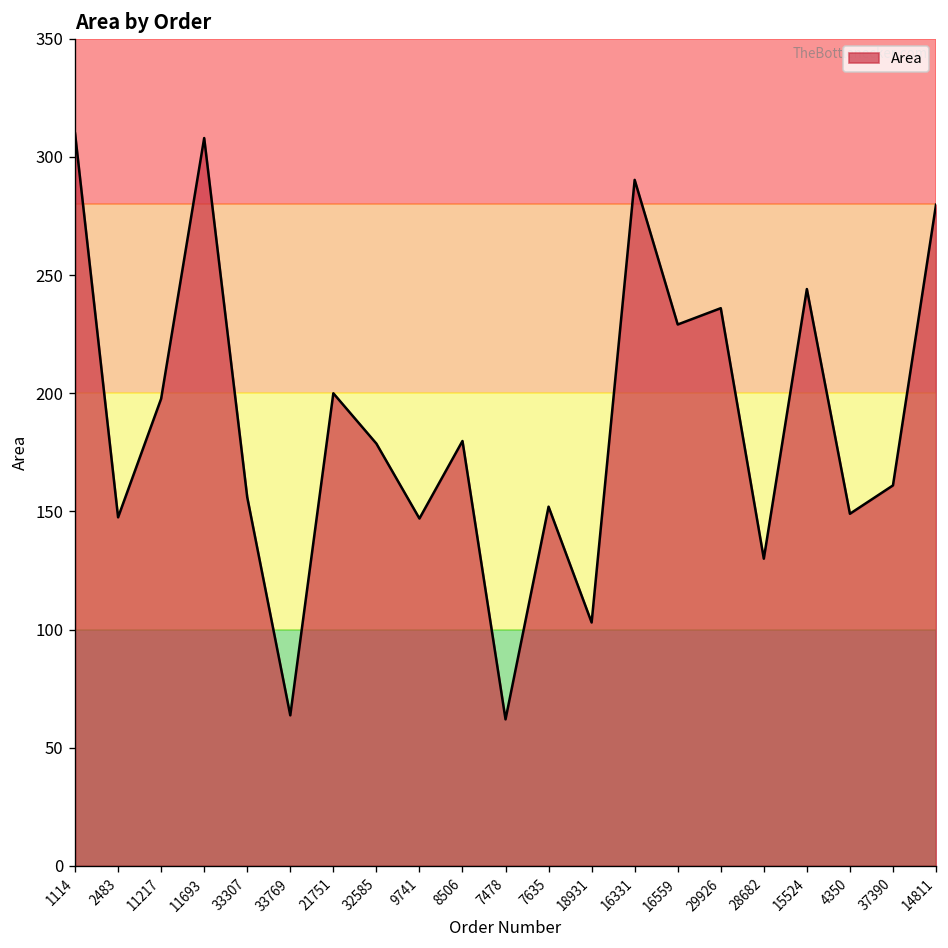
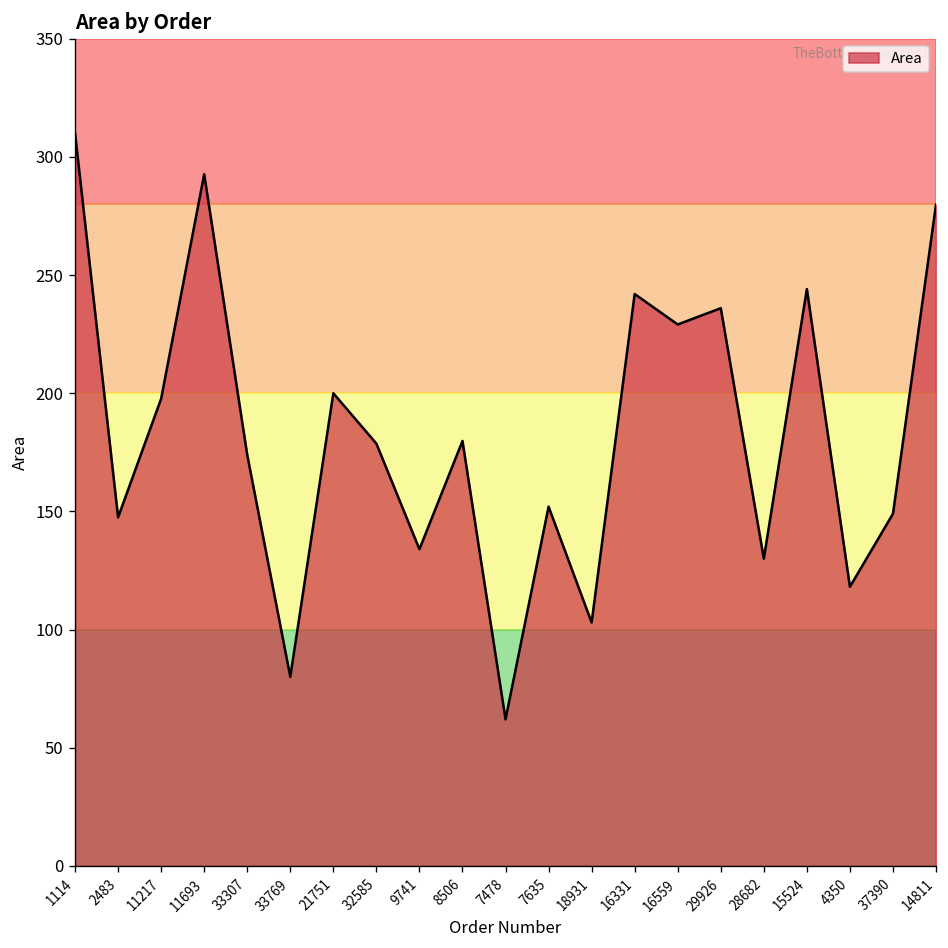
  {
    "1114": 310,
    "2483": 148,
    "11217": 198,
-   "11693": 308,
-   "33307": 156,
-   "33769": 64,
+   "11693": 293,
+   "33307": 174,
+   "33769": 80,
    "21751": 200,
    "32585": 179,
-   "9741": 147,
+   "9741": 134,
    "8506": 180,
    "7478": 62,
    "7635": 152,
    "18931": 103,
-   "16331": 290,
+   "16331": 242,
    "16559": 229,
    "29926": 236,
    "28682": 130,
    "15524": 244,
-   "4350": 149,
-   "37390": 161,
+   "4350": 118,
+   "37390": 149,
    "14811": 280
  }
